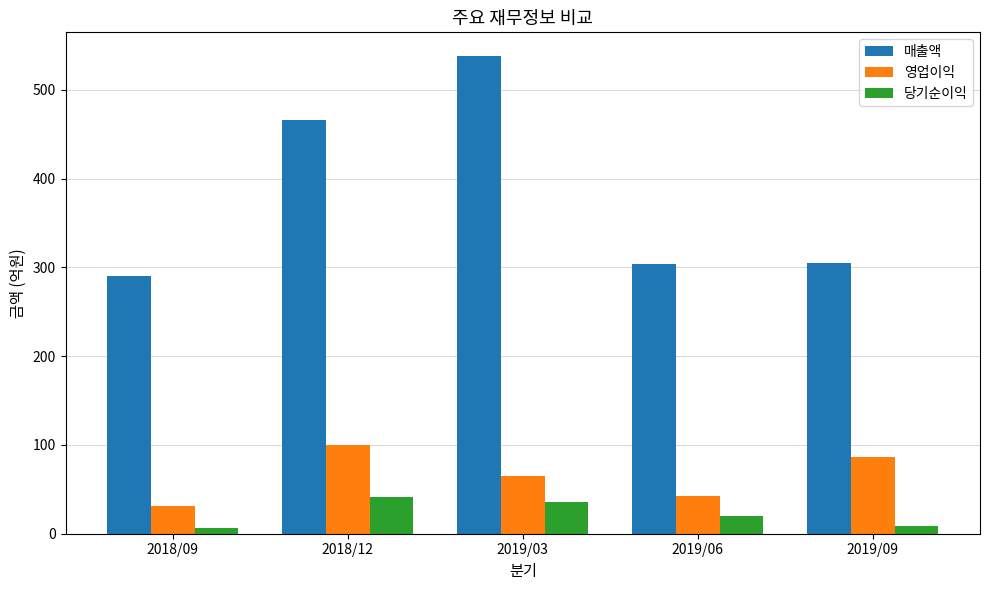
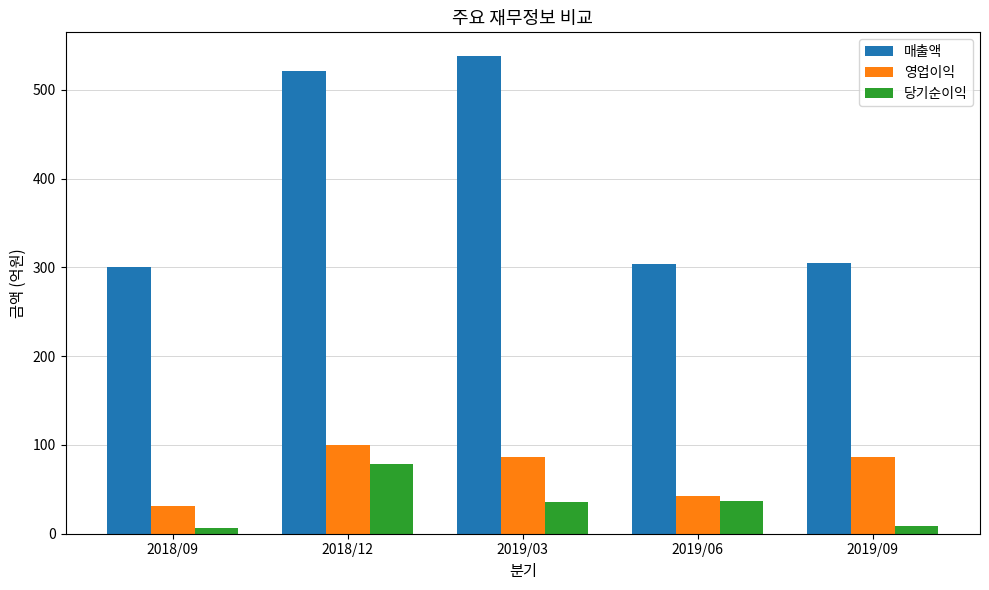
  {
    "매출액": {
-     "2018/09": 290,
-     "2018/12": 470,
+     "2018/09": 300,
+     "2018/12": 520,
      "2019/03": 540,
      "2019/06": 300,
      "2019/09": 310
    },
    "영업이익": {
      "2018/09": 30,
      "2018/12": 100,
-     "2019/03": 70,
+     "2019/03": 90,
      "2019/06": 40,
      "2019/09": 90
    },
    "당기순이익": {
      "2018/09": 10,
-     "2018/12": 40,
+     "2018/12": 80,
      "2019/03": 40,
-     "2019/06": 20,
+     "2019/06": 40,
      "2019/09": 10
    }
  }
